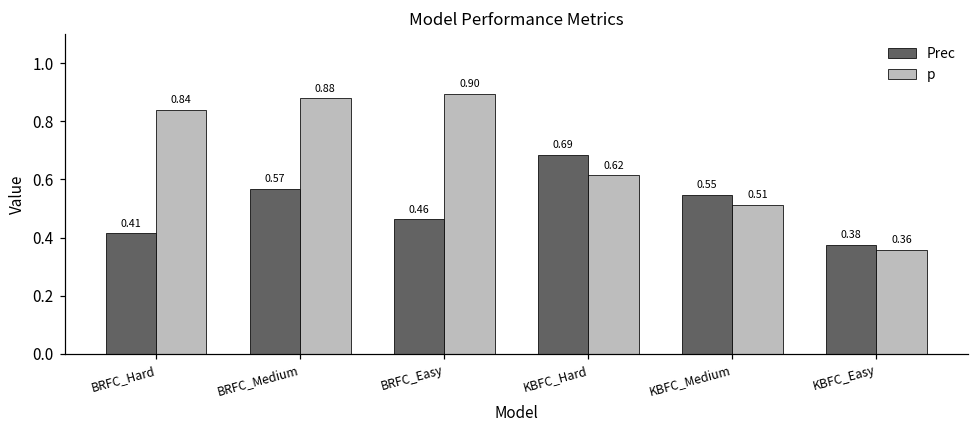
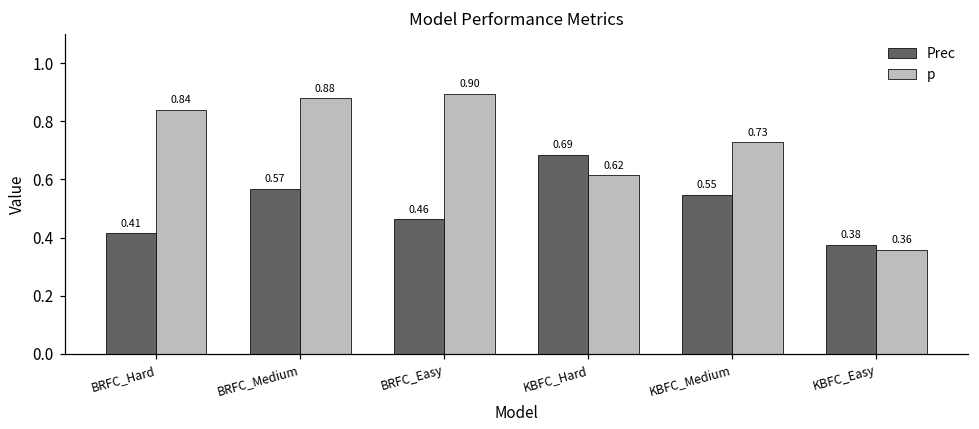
  {
    "Prec": {
      "BRFC_Hard": 0.41,
      "BRFC_Medium": 0.57,
      "BRFC_Easy": 0.46,
      "KBFC_Hard": 0.69,
      "KBFC_Medium": 0.55,
      "KBFC_Easy": 0.38
    },
    "p": {
      "BRFC_Hard": 0.84,
      "BRFC_Medium": 0.88,
      "BRFC_Easy": 0.90,
      "KBFC_Hard": 0.62,
-     "KBFC_Medium": 0.51,
+     "KBFC_Medium": 0.73,
      "KBFC_Easy": 0.36
    }
  }
